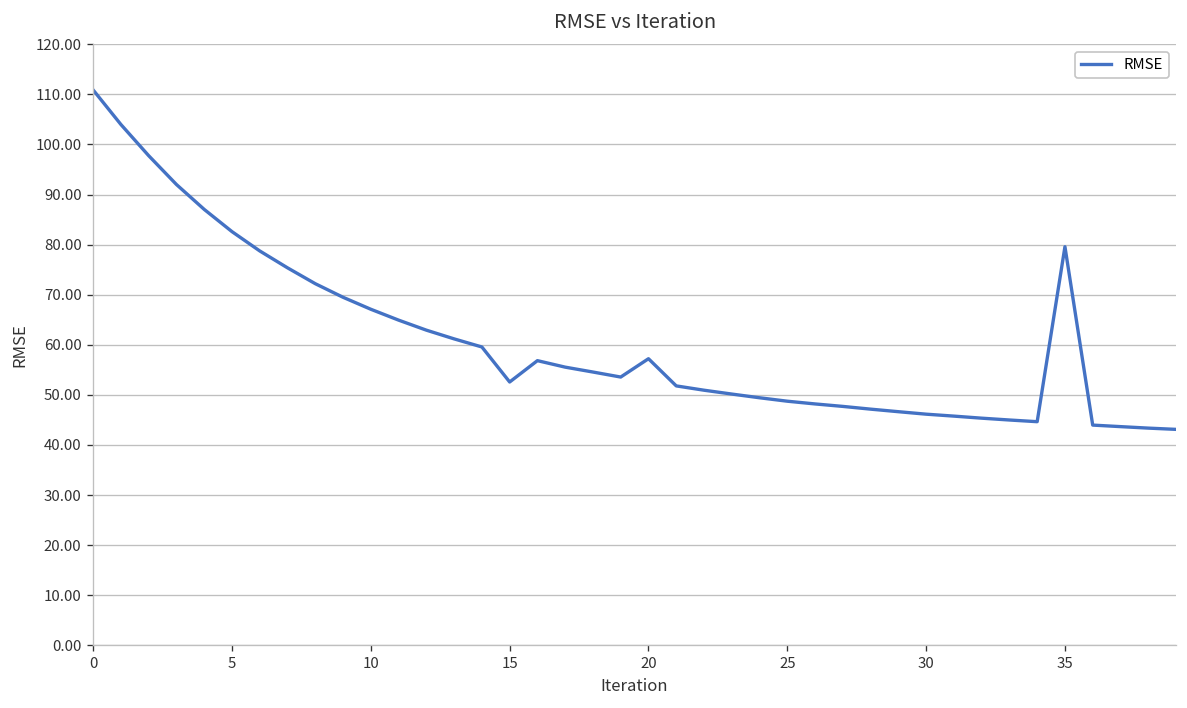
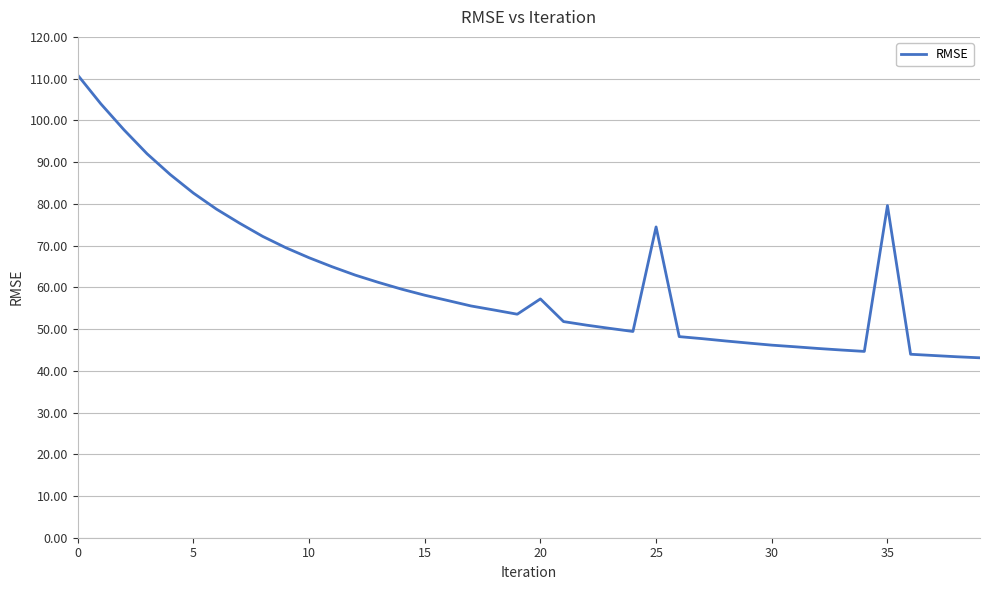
  {
    "0": 111,
    "5": 83,
    "10": 67,
-   "15": 53,
+   "15": 58,
    "20": 57,
-   "25": 49,
+   "25": 74,
    "30": 46,
    "35": 80
  }
